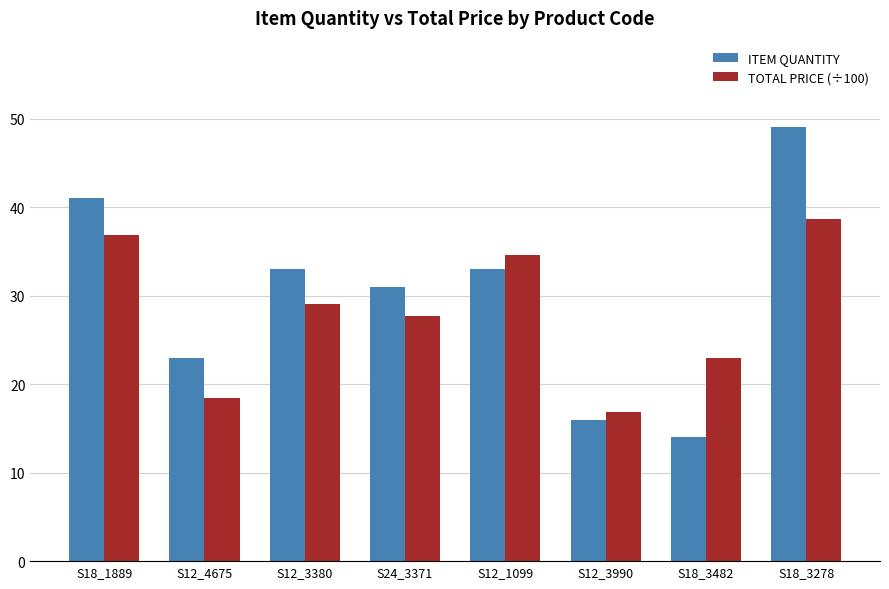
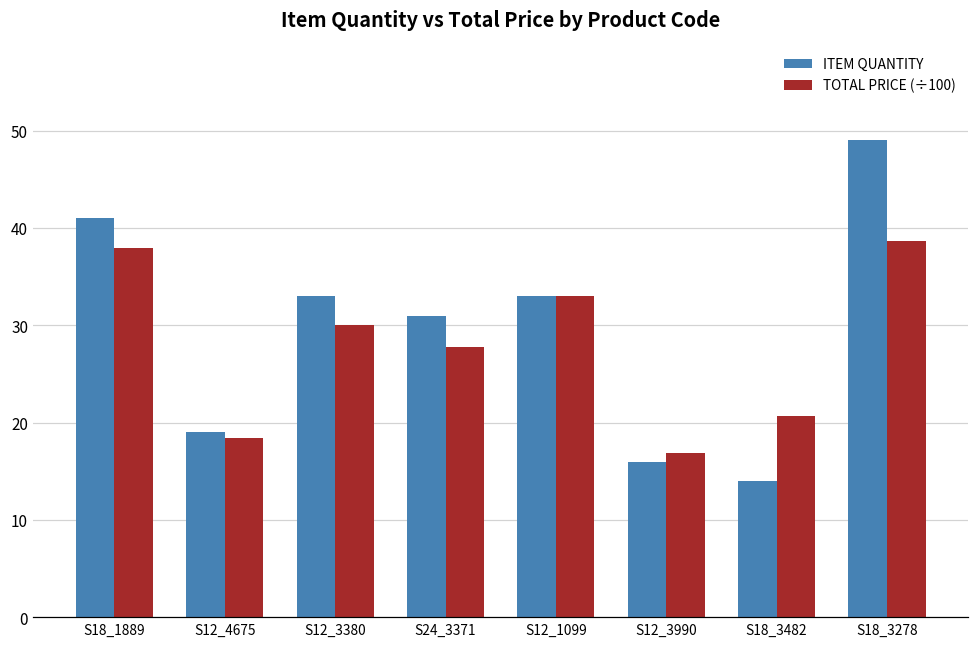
  {
    "ITEM QUANTITY": {
      "S18_1889": 41,
-     "S12_4675": 23,
+     "S12_4675": 19,
      "S12_3380": 33,
      "S24_3371": 31,
      "S12_1099": 33,
      "S12_3990": 16,
      "S18_3482": 14,
      "S18_3278": 49
    },
    "TOTAL PRICE (÷100)": {
-     "S18_1889": 37,
+     "S18_1889": 38,
      "S12_4675": 18,
-     "S12_3380": 29,
+     "S12_3380": 30,
      "S24_3371": 28,
-     "S12_1099": 35,
+     "S12_1099": 33,
      "S12_3990": 17,
-     "S18_3482": 23,
+     "S18_3482": 21,
      "S18_3278": 39
    }
  }
